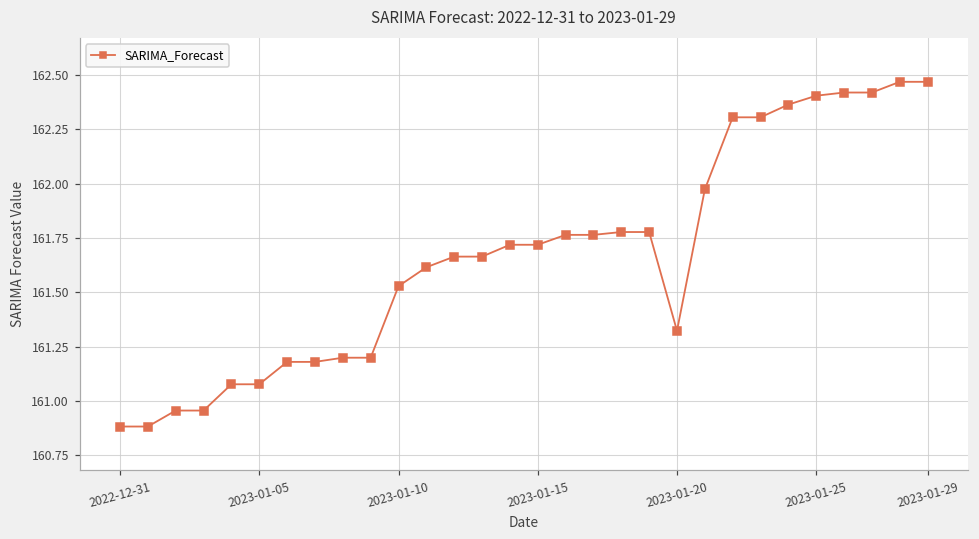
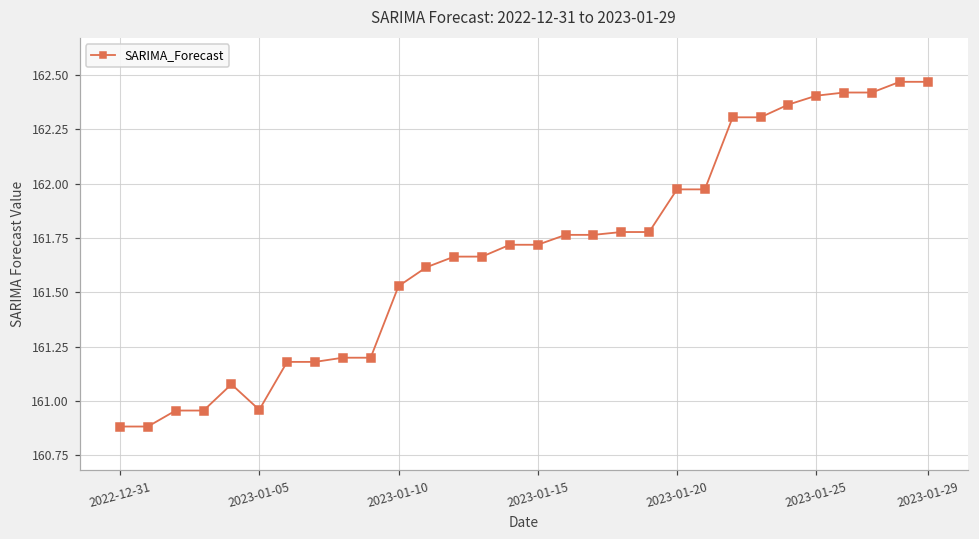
  {
    "2022-12-31": 160.88,
-   "2023-01-05": 161.08,
+   "2023-01-05": 160.96,
    "2023-01-10": 161.53,
    "2023-01-15": 161.72,
-   "2023-01-20": 161.32,
+   "2023-01-20": 161.97,
    "2023-01-25": 162.41,
    "2023-01-29": 162.47
  }
